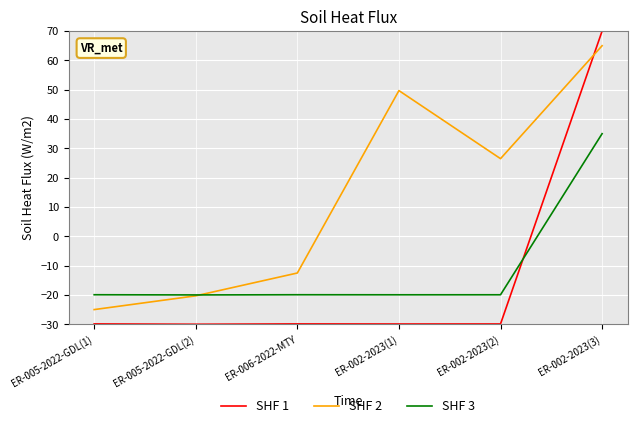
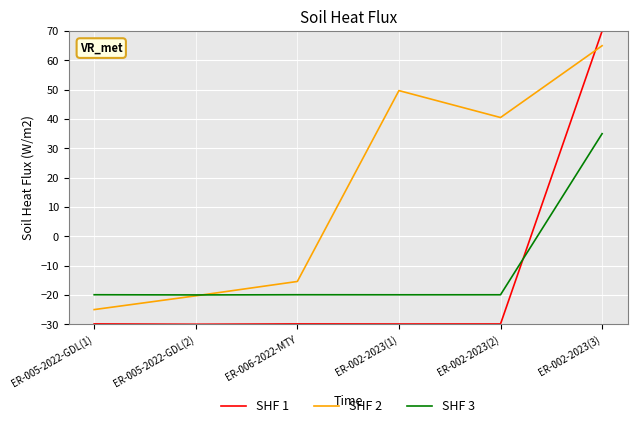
  {
    "SHF 1": {
      "ER-005-2022-GDL(1)": -30,
      "ER-005-2022-GDL(2)": -30,
      "ER-006-2022-MTY": -30,
      "ER-002-2023(1)": -30,
      "ER-002-2023(2)": -30,
      "ER-002-2023(3)": 70
    },
    "SHF 2": {
      "ER-005-2022-GDL(1)": -25,
-     "ER-006-2022-MTY": -13,
+     "ER-006-2022-MTY": -15,
      "ER-002-2023(1)": 50,
-     "ER-002-2023(2)": 26,
+     "ER-002-2023(2)": 41,
      "ER-002-2023(3)": 65
    },
    "SHF 3": {
      "ER-005-2022-GDL(1)": -20,
      "ER-006-2022-MTY": -20,
      "ER-002-2023(1)": -20,
      "ER-002-2023(2)": -20,
      "ER-002-2023(3)": 35
    }
  }
